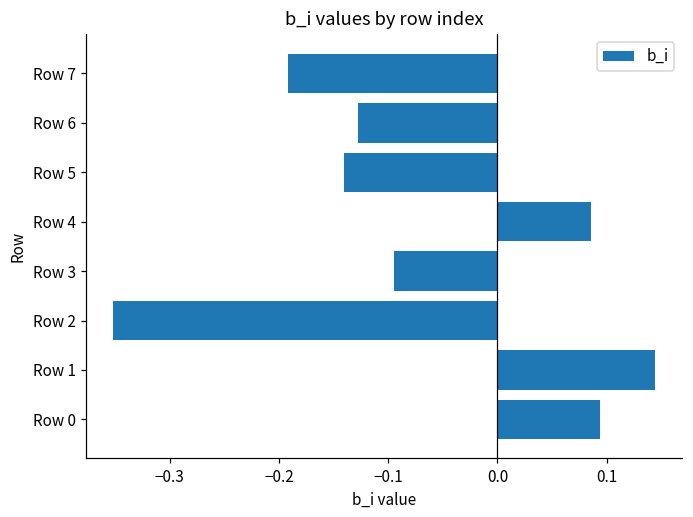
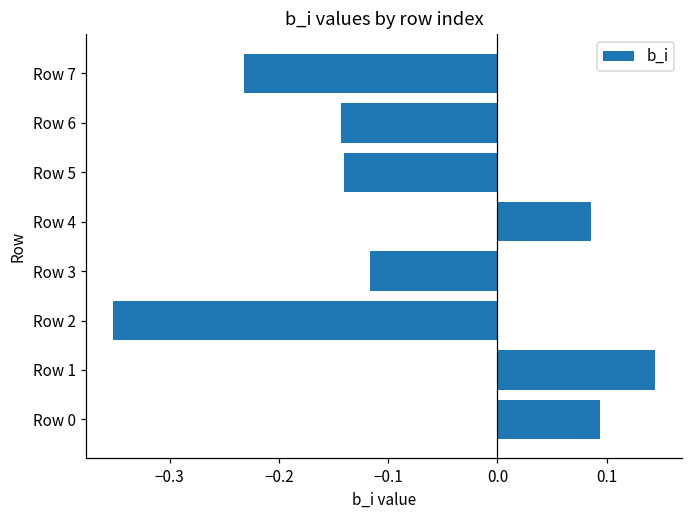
  {
-   "Row 7": -0.19,
-   "Row 6": -0.13,
+   "Row 7": -0.23,
+   "Row 6": -0.14,
    "Row 5": -0.14,
    "Row 4": 0.09,
-   "Row 3": -0.09,
+   "Row 3": -0.12,
    "Row 2": -0.35,
    "Row 1": 0.14,
    "Row 0": 0.09
  }
